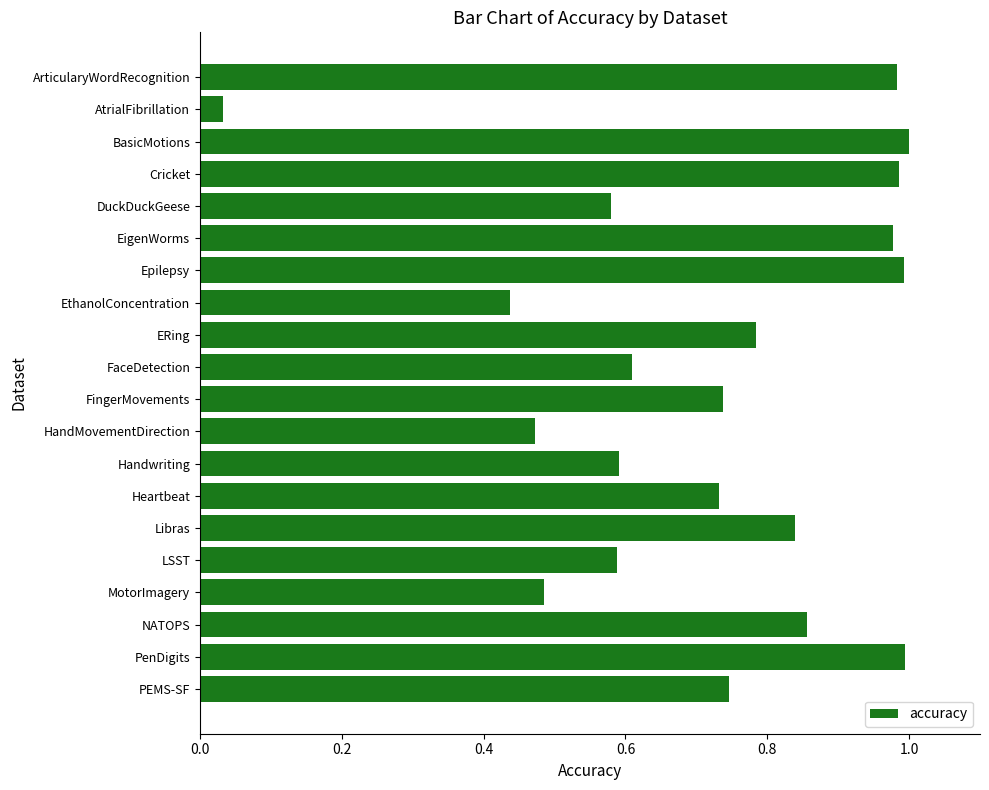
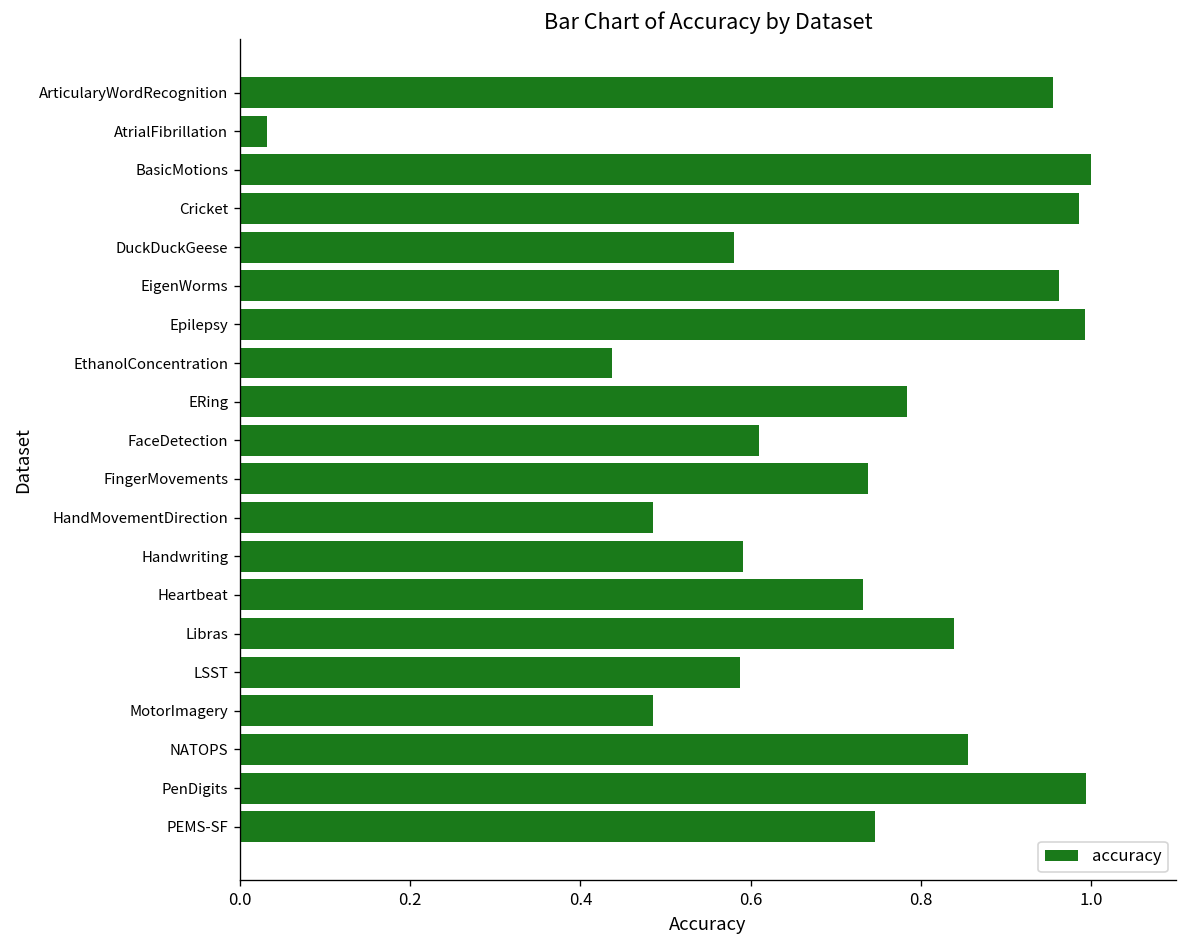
  {
-   "ArticularyWordRecognition": 0.98,
+   "ArticularyWordRecognition": 0.95,
    "AtrialFibrillation": 0.03,
    "BasicMotions": 1.00,
    "Cricket": 0.99,
    "DuckDuckGeese": 0.58,
-   "EigenWorms": 0.98,
+   "EigenWorms": 0.96,
    "Epilepsy": 0.99,
    "EthanolConcentration": 0.44,
    "ERing": 0.78,
    "FaceDetection": 0.61,
    "FingerMovements": 0.74,
-   "HandMovementDirection": 0.47,
+   "HandMovementDirection": 0.49,
    "Handwriting": 0.59,
    "Heartbeat": 0.73,
    "Libras": 0.84,
    "LSST": 0.59,
    "MotorImagery": 0.49,
    "NATOPS": 0.86,
    "PenDigits": 0.99,
    "PEMS-SF": 0.75
  }
